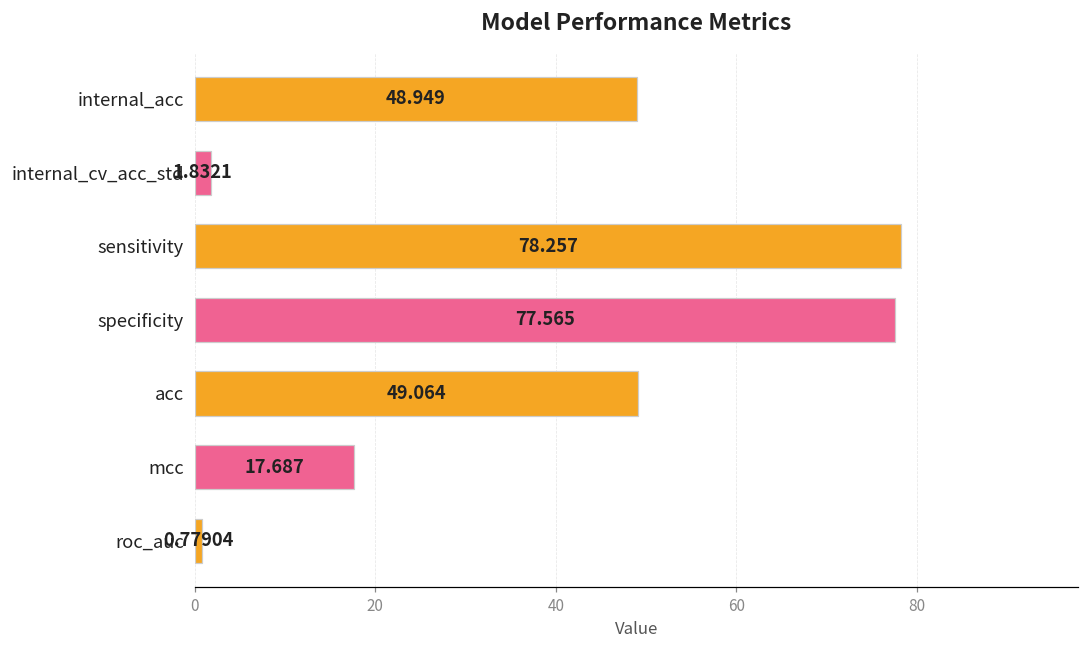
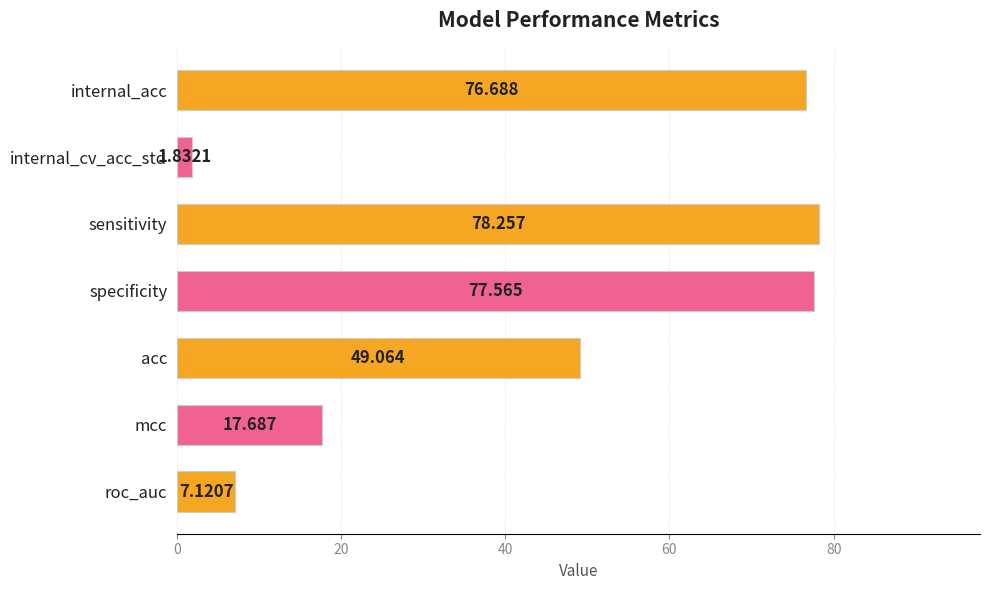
  {
-   "internal_acc": 48.949,
+   "internal_acc": 76.688,
    "internal_cv_acc_std": 1.8321,
    "sensitivity": 78.257,
    "specificity": 77.565,
    "acc": 49.064,
    "mcc": 17.687,
-   "roc_auc": 0.77904
+   "roc_auc": 7.1207
  }
